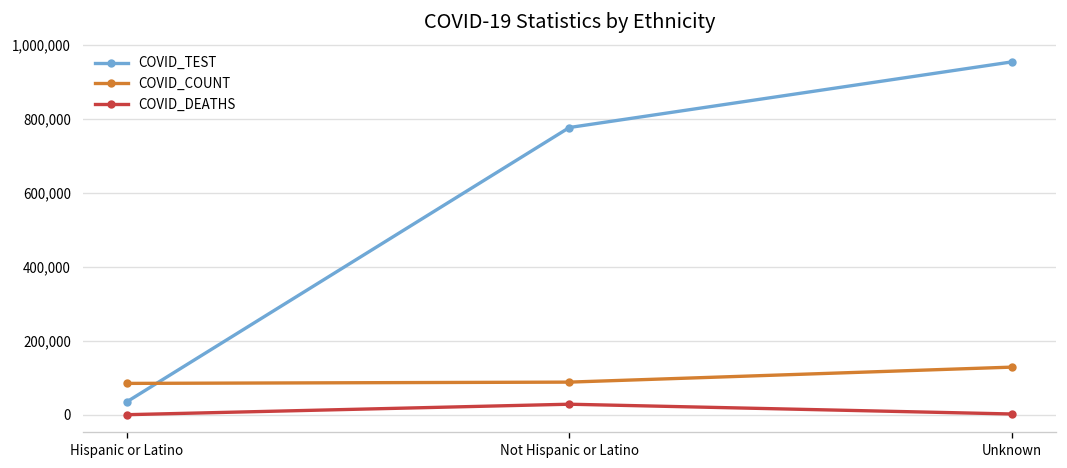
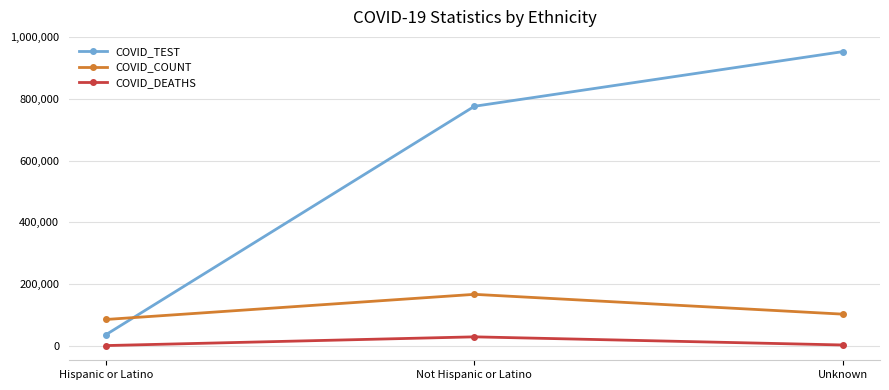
  {
    "COVID_TEST": {
      "Hispanic or Latino": "40,000",
      "Not Hispanic or Latino": "780,000",
      "Unknown": "950,000"
    },
    "COVID_COUNT": {
      "Hispanic or Latino": "80,000",
-     "Not Hispanic or Latino": "90,000",
-     "Unknown": "130,000"
+     "Not Hispanic or Latino": "170,000",
+     "Unknown": "100,000"
    },
    "COVID_DEATHS": {
      "Hispanic or Latino": "0",
      "Not Hispanic or Latino": "30,000",
      "Unknown": "0"
    }
  }
